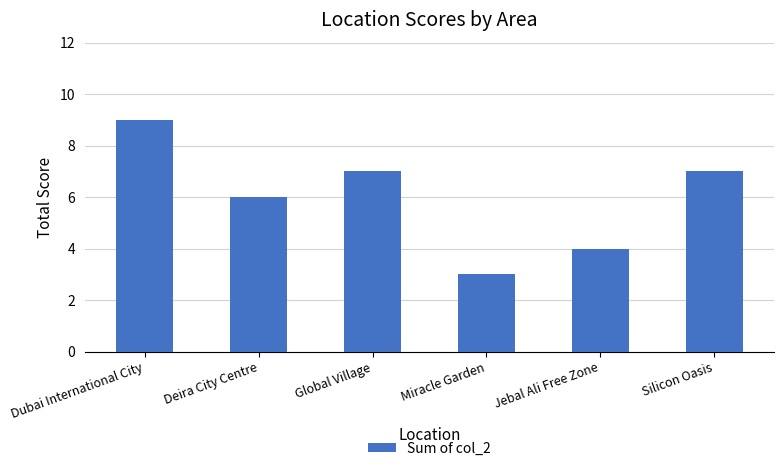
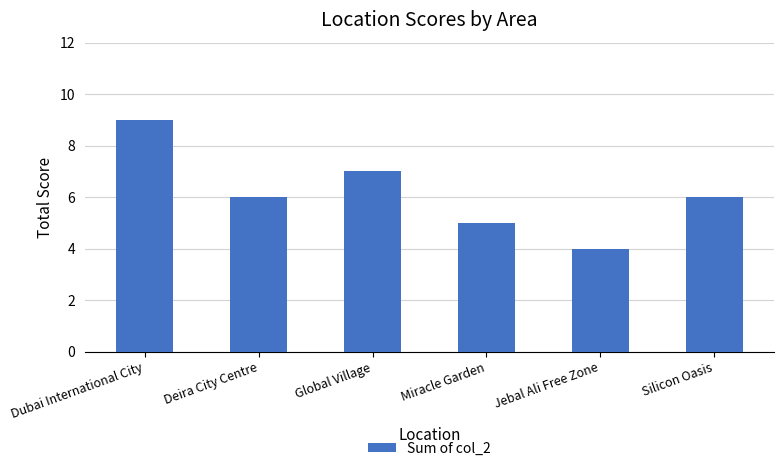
  {
    "Dubai International City": 9,
    "Deira City Centre": 6,
    "Global Village": 7,
-   "Miracle Garden": 3,
+   "Miracle Garden": 5,
    "Jebal Ali Free Zone": 4,
-   "Silicon Oasis": 7
+   "Silicon Oasis": 6
  }
